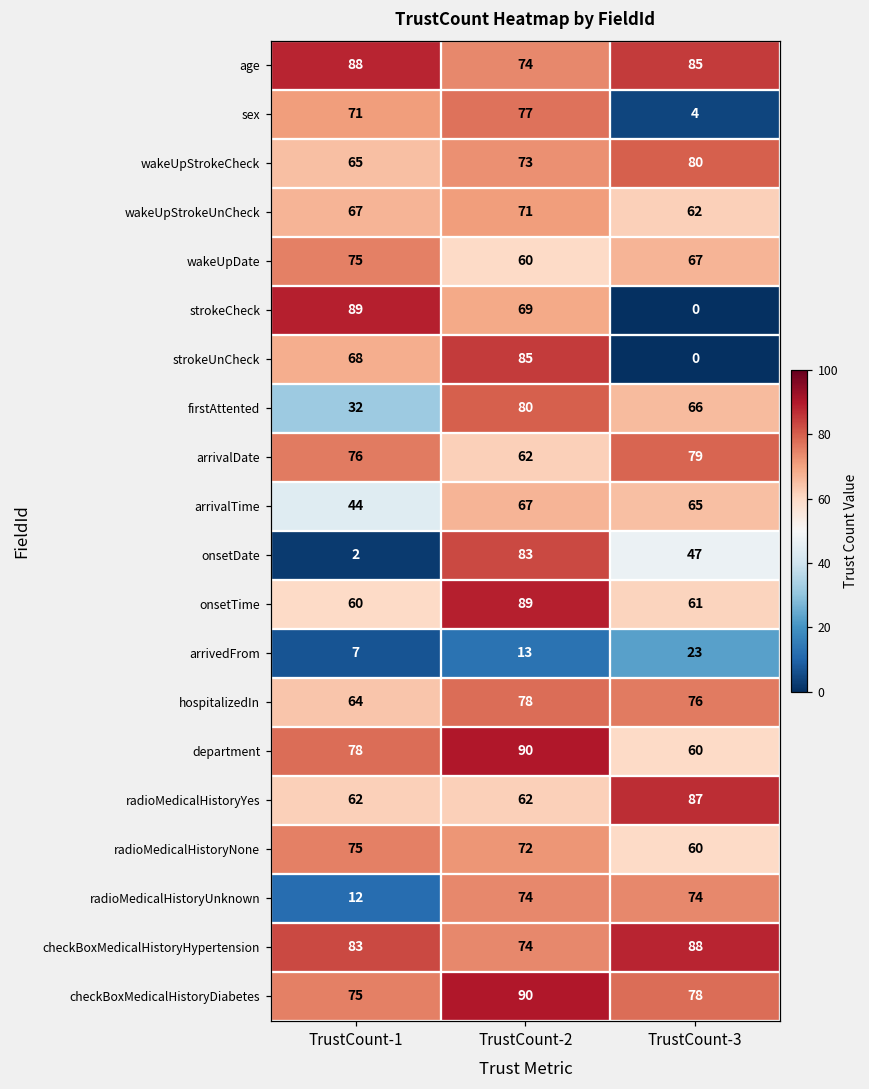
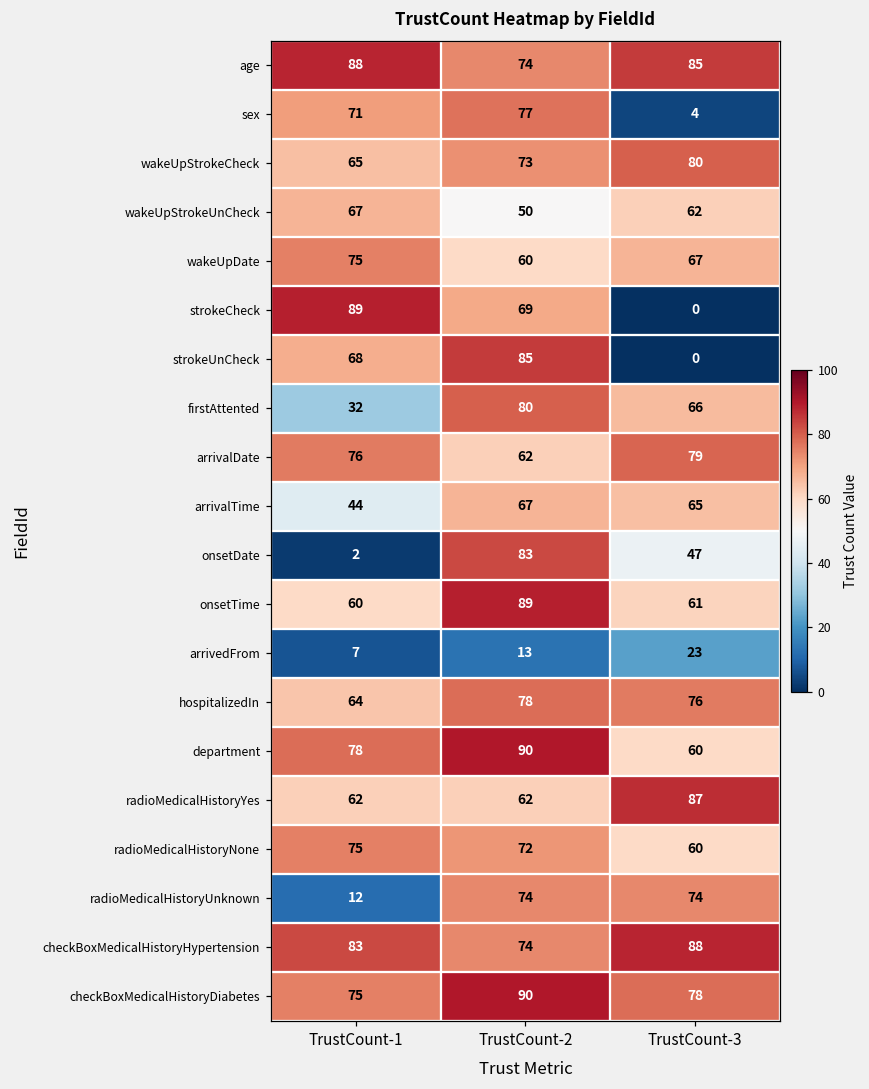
  {
    "age": {
      "TrustCount-1": 88,
      "TrustCount-2": 74,
      "TrustCount-3": 85
    },
    "sex": {
      "TrustCount-1": 71,
      "TrustCount-2": 77,
      "TrustCount-3": 4
    },
    "wakeUpStrokeCheck": {
      "TrustCount-1": 65,
      "TrustCount-2": 73,
      "TrustCount-3": 80
    },
    "wakeUpStrokeUnCheck": {
      "TrustCount-1": 67,
-     "TrustCount-2": 71,
+     "TrustCount-2": 50,
      "TrustCount-3": 62
    },
    "wakeUpDate": {
      "TrustCount-1": 75,
      "TrustCount-2": 60,
      "TrustCount-3": 67
    },
    "strokeCheck": {
      "TrustCount-1": 89,
      "TrustCount-2": 69,
      "TrustCount-3": 0
    },
    "strokeUnCheck": {
      "TrustCount-1": 68,
      "TrustCount-2": 85,
      "TrustCount-3": 0
    },
    "firstAttented": {
      "TrustCount-1": 32,
      "TrustCount-2": 80,
      "TrustCount-3": 66
    },
    "arrivalDate": {
      "TrustCount-1": 76,
      "TrustCount-2": 62,
      "TrustCount-3": 79
    },
    "arrivalTime": {
      "TrustCount-1": 44,
      "TrustCount-2": 67,
      "TrustCount-3": 65
    },
    "onsetDate": {
      "TrustCount-1": 2,
      "TrustCount-2": 83,
      "TrustCount-3": 47
    },
    "onsetTime": {
      "TrustCount-1": 60,
      "TrustCount-2": 89,
      "TrustCount-3": 61
    },
    "arrivedFrom": {
      "TrustCount-1": 7,
      "TrustCount-2": 13,
      "TrustCount-3": 23
    },
    "hospitalizedIn": {
      "TrustCount-1": 64,
      "TrustCount-2": 78,
      "TrustCount-3": 76
    },
    "department": {
      "TrustCount-1": 78,
      "TrustCount-2": 90,
      "TrustCount-3": 60
    },
    "radioMedicalHistoryYes": {
      "TrustCount-1": 62,
      "TrustCount-2": 62,
      "TrustCount-3": 87
    },
    "radioMedicalHistoryNone": {
      "TrustCount-1": 75,
      "TrustCount-2": 72,
      "TrustCount-3": 60
    },
    "radioMedicalHistoryUnknown": {
      "TrustCount-1": 12,
      "TrustCount-2": 74,
      "TrustCount-3": 74
    },
    "checkBoxMedicalHistoryHypertension": {
      "TrustCount-1": 83,
      "TrustCount-2": 74,
      "TrustCount-3": 88
    },
    "checkBoxMedicalHistoryDiabetes": {
      "TrustCount-1": 75,
      "TrustCount-2": 90,
      "TrustCount-3": 78
    }
  }
